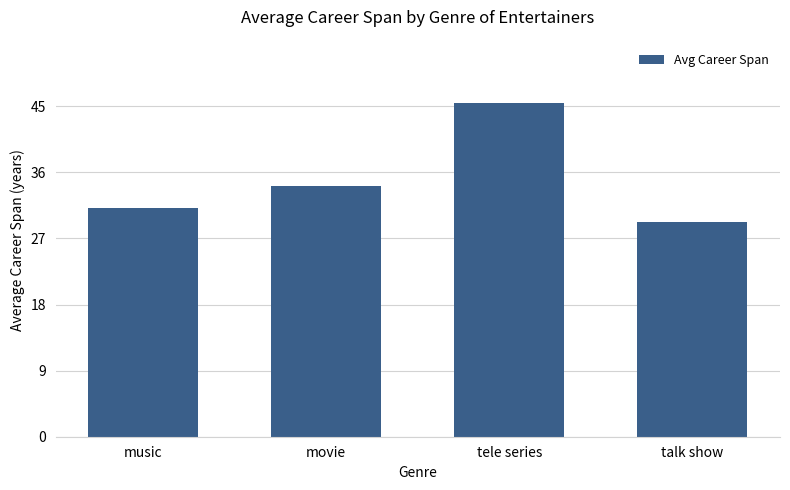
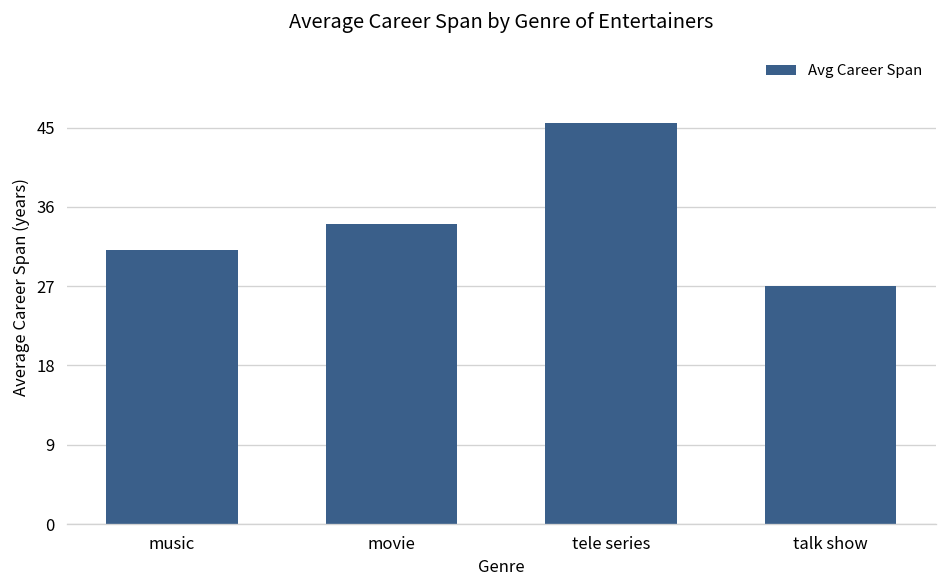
  {
    "music": 31,
    "movie": 34,
    "tele series": 46,
-   "talk show": 29
+   "talk show": 27
  }
